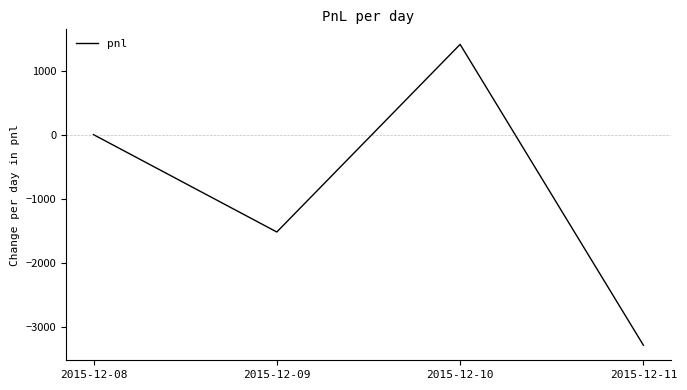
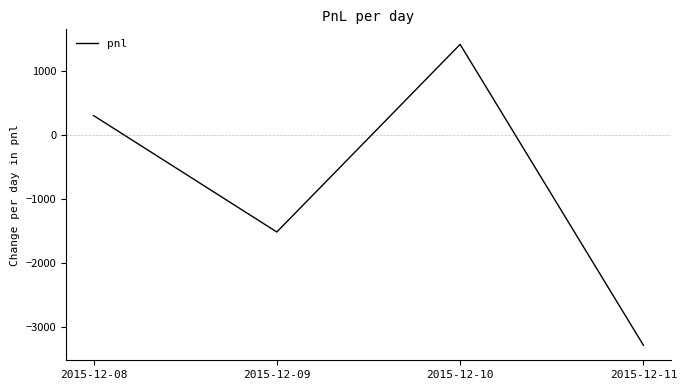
  {
-   "2015-12-08": 0,
+   "2015-12-08": 300,
    "2015-12-09": -1500,
    "2015-12-10": 1400,
    "2015-12-11": -3300
  }
